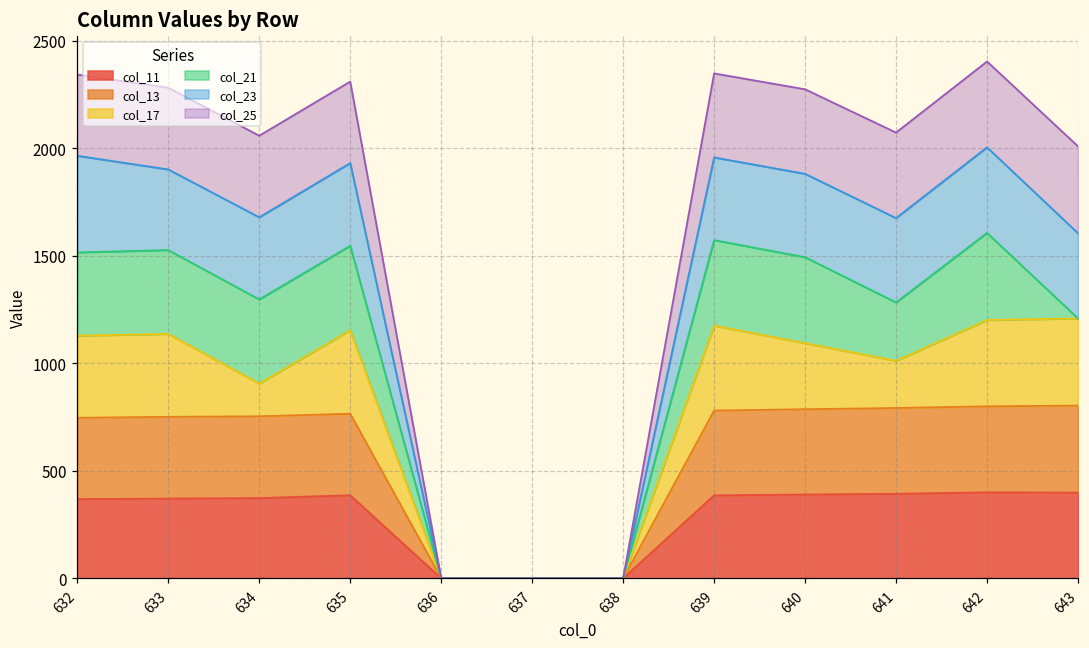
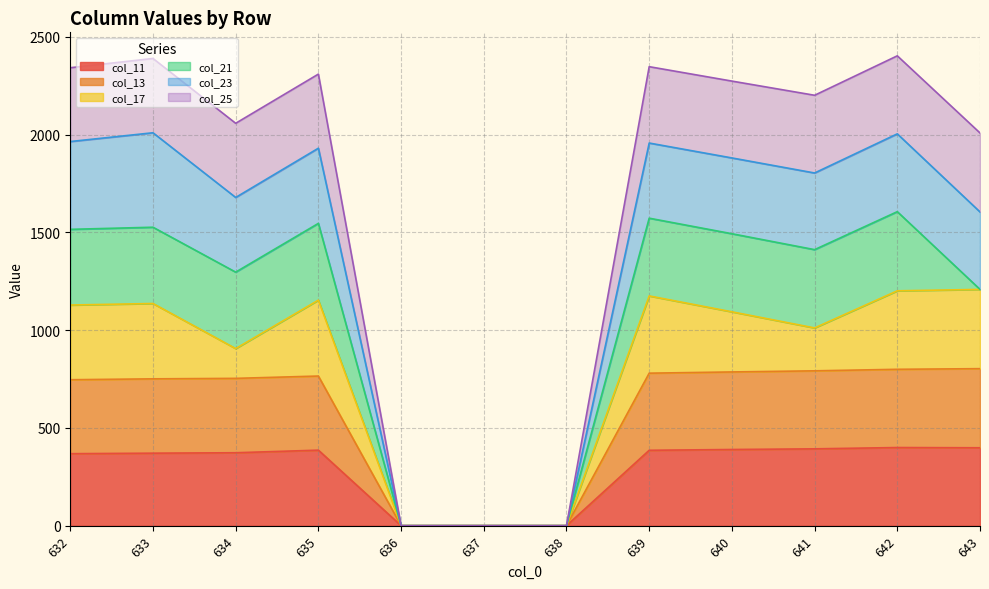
  {
    "col_17": {
      "632": 380,
      "633": 390,
      "634": 150,
      "635": 390,
      "639": 400,
      "640": 310,
      "641": 220,
      "642": 400
    },
    "col_21": {
      "632": 390,
      "633": 390,
      "634": 390,
      "635": 390,
      "639": 400,
      "640": 400,
-     "641": 270,
+     "641": 400,
      "642": 400
    },
    "col_23": {
      "632": 450,
-     "633": 370,
+     "633": 480,
      "634": 380,
      "635": 380,
      "639": 380,
      "640": 390,
      "641": 390,
      "642": 400,
      "643": 400
    },
    "col_25": {
      "632": 380,
      "634": 380,
      "635": 380,
      "639": 390,
      "640": 390,
      "641": 400,
      "642": 400,
      "643": 400
    }
  }
